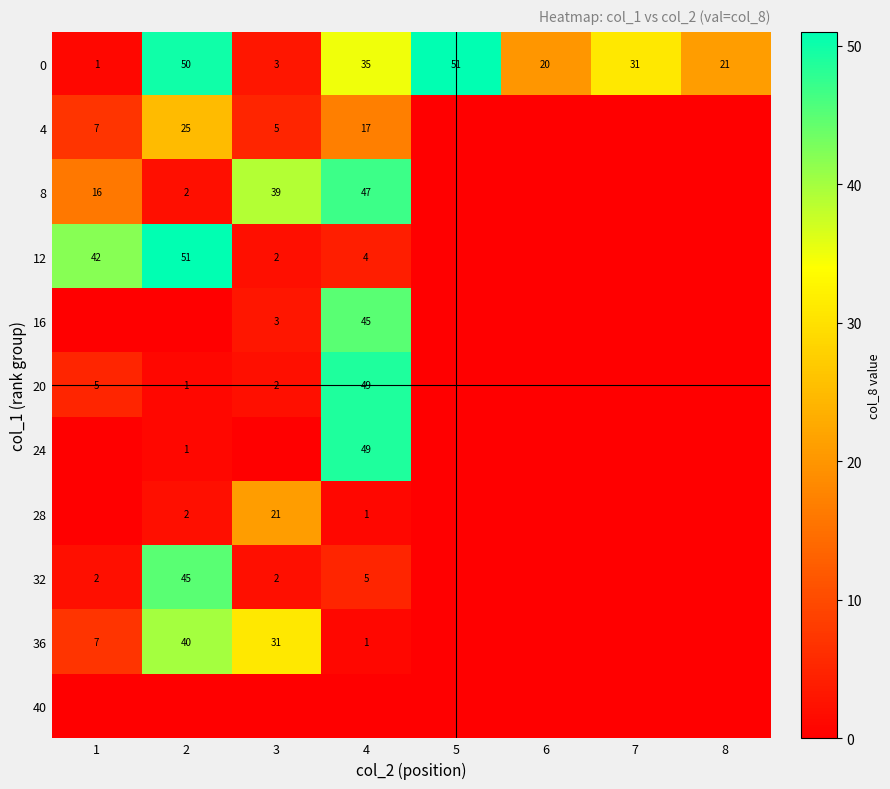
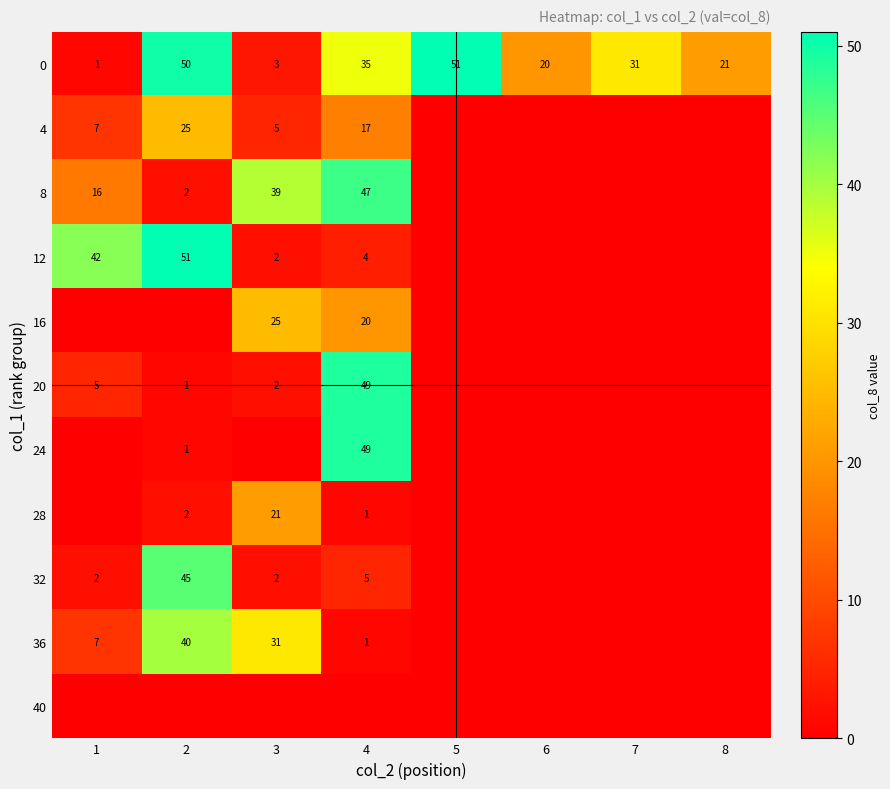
  {
    "0": {
      "1": 1,
      "2": 50,
      "3": 3,
      "4": 35,
      "5": 51,
      "6": 20,
      "7": 31,
      "8": 21
    },
    "4": {
      "1": 7,
      "2": 25,
      "3": 5,
      "4": 17
    },
    "8": {
      "1": 16,
      "2": 2,
      "3": 39,
      "4": 47
    },
    "12": {
      "1": 42,
      "2": 51,
      "3": 2,
      "4": 4
    },
    "16": {
-     "3": 3,
-     "4": 45
+     "3": 25,
+     "4": 20
    },
    "20": {
      "1": 5,
      "2": 1,
      "3": 2,
      "4": 49
    },
    "24": {
      "2": 1,
      "4": 49
    },
    "28": {
      "2": 2,
      "3": 21,
      "4": 1
    },
    "32": {
      "1": 2,
      "2": 45,
      "3": 2,
      "4": 5
    },
    "36": {
      "1": 7,
      "2": 40,
      "3": 31,
      "4": 1
    }
  }
